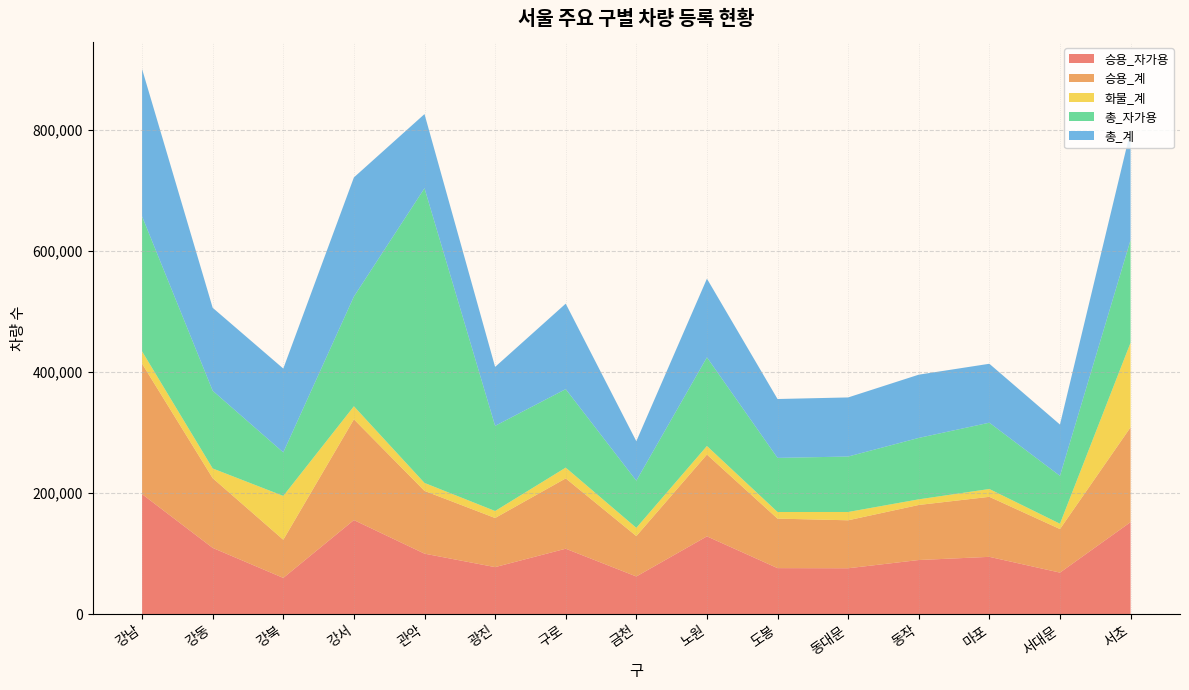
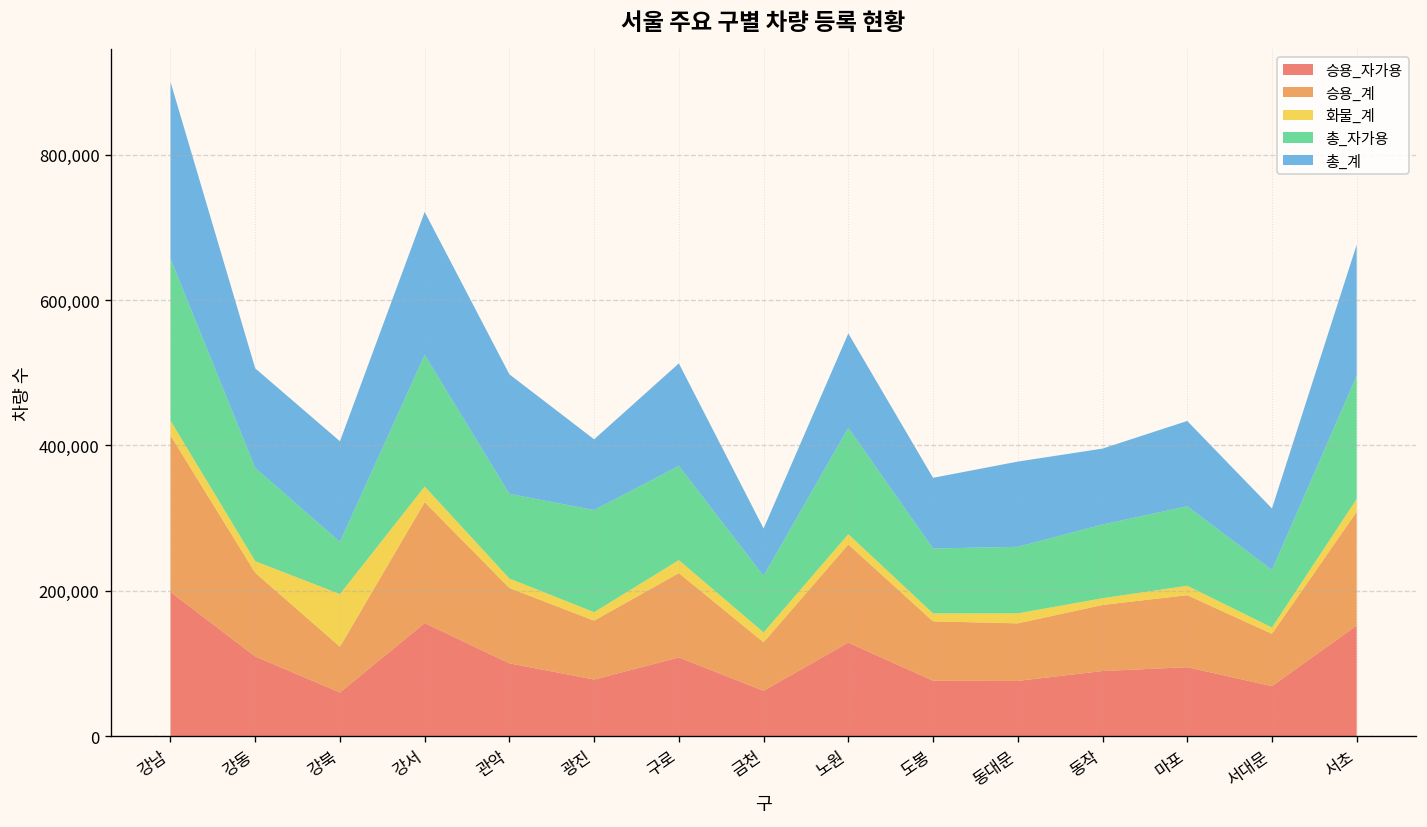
  {
    "화물_계": {
      "강남": "20,000",
      "강동": "20,000",
      "강북": "70,000",
      "강서": "20,000",
      "관악": "10,000",
      "광진": "10,000",
      "구로": "20,000",
      "금천": "10,000",
      "노원": "10,000",
      "도봉": "10,000",
      "동대문": "10,000",
      "동작": "10,000",
      "마포": "10,000",
      "서대문": "10,000",
-     "서초": "140,000"
+     "서초": "20,000"
    },
    "총_자가용": {
      "강남": "220,000",
      "강동": "130,000",
      "강북": "70,000",
      "강서": "180,000",
-     "관악": "490,000",
+     "관악": "120,000",
      "광진": "140,000",
      "구로": "130,000",
      "금천": "80,000",
      "노원": "150,000",
      "도봉": "90,000",
      "동대문": "90,000",
      "동작": "100,000",
      "마포": "110,000",
      "서대문": "80,000",
      "서초": "170,000"
    },
    "총_계": {
      "강남": "240,000",
      "강동": "140,000",
      "강북": "140,000",
      "강서": "200,000",
-     "관악": "120,000",
+     "관악": "160,000",
      "광진": "100,000",
      "구로": "140,000",
      "금천": "70,000",
      "노원": "130,000",
      "도봉": "100,000",
-     "동대문": "100,000",
+     "동대문": "120,000",
      "동작": "100,000",
-     "마포": "100,000",
+     "마포": "120,000",
      "서대문": "80,000"
    }
  }
